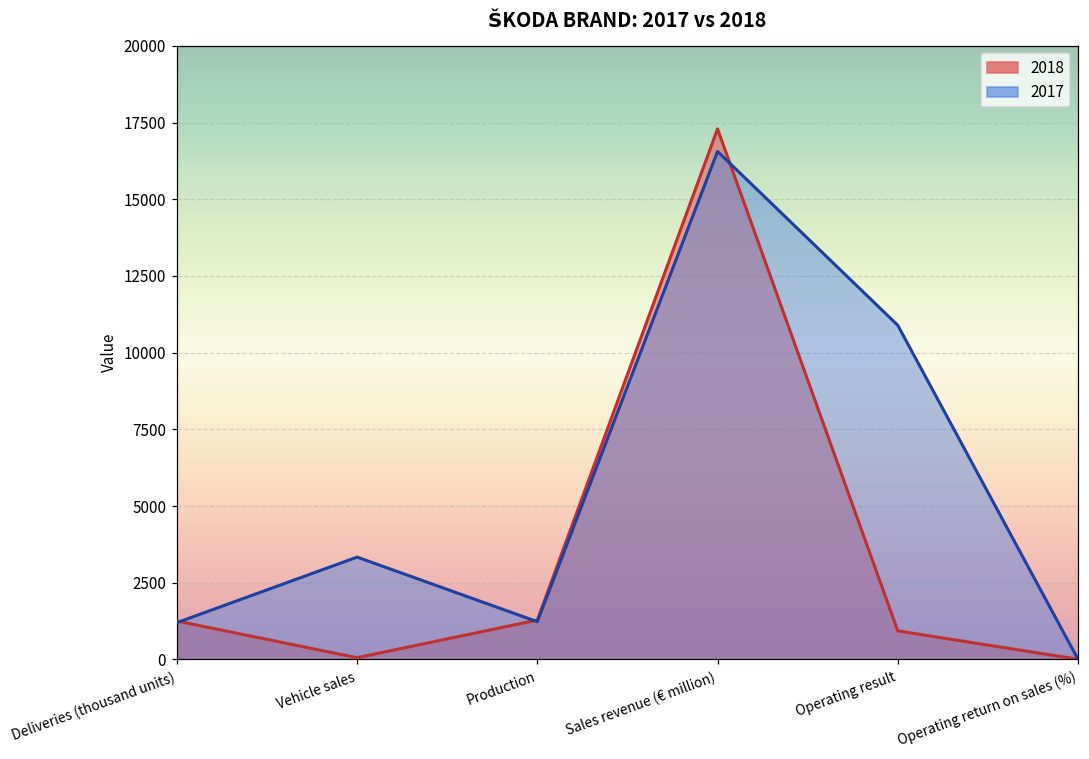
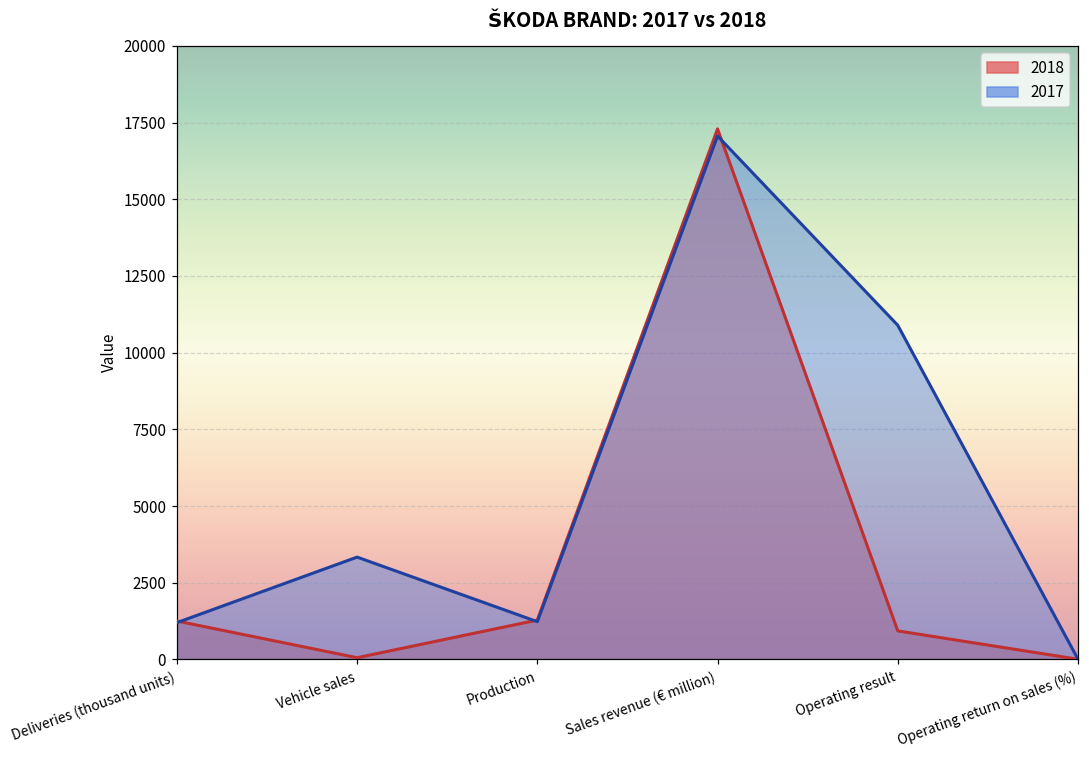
  {
    "2018": {
      "Vehicle sales": 100,
      "Sales revenue (€ million)": 17300,
      "Operating result": 900
    },
    "2017": {
      "Vehicle sales": 3300,
-     "Sales revenue (€ million)": 16600,
+     "Sales revenue (€ million)": 17100,
      "Operating result": 10900
    }
  }
